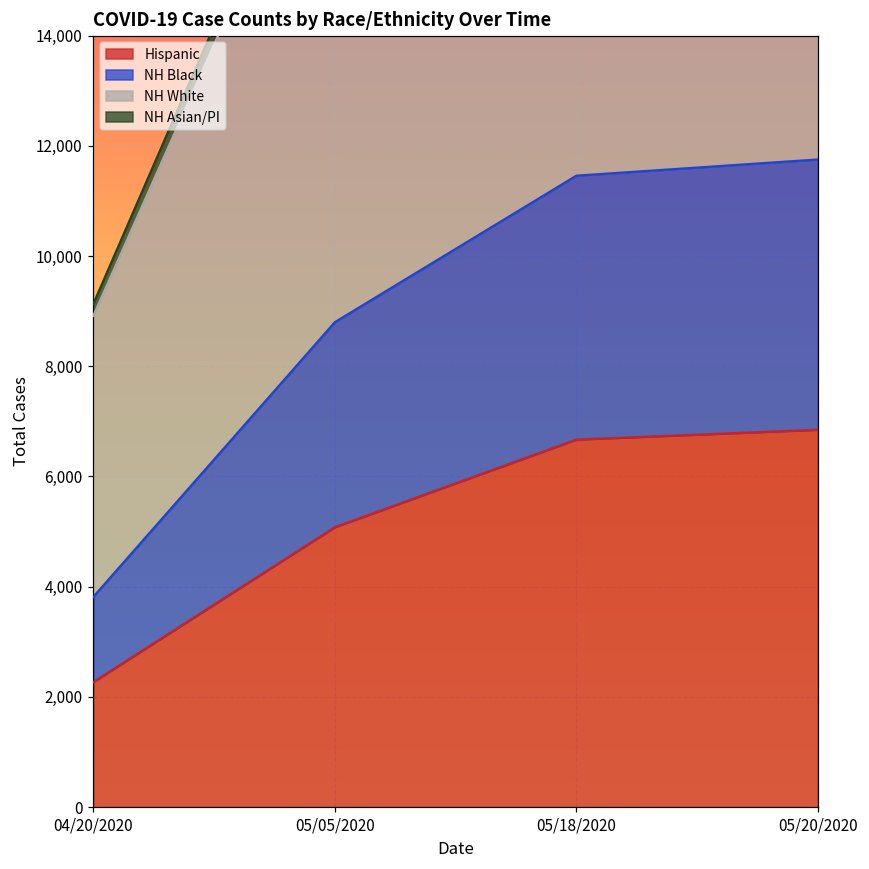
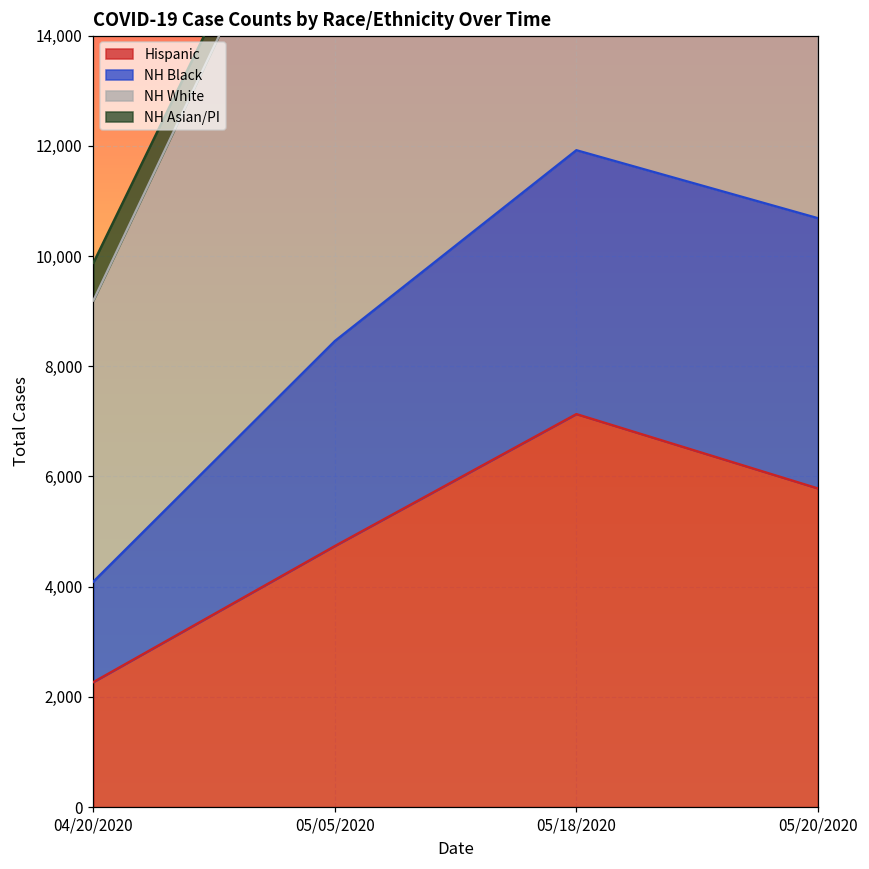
  {
    "Hispanic": {
      "04/20/2020": "2,300",
-     "05/05/2020": "5,100",
-     "05/18/2020": "6,700",
-     "05/20/2020": "6,800"
+     "05/05/2020": "4,700",
+     "05/18/2020": "7,100",
+     "05/20/2020": "5,800"
    },
    "NH Black": {
-     "04/20/2020": "1,500",
+     "04/20/2020": "1,800",
      "05/05/2020": "3,700",
      "05/18/2020": "4,800",
      "05/20/2020": "4,900"
    },
    "NH White": {
      "04/20/2020": "5,100"
    },
    "NH Asian/PI": {
-     "04/20/2020": "200"
+     "04/20/2020": "700"
    }
  }
